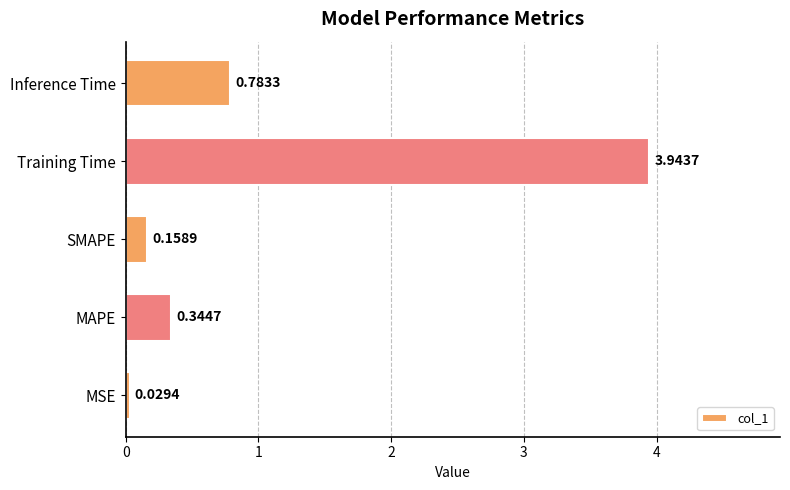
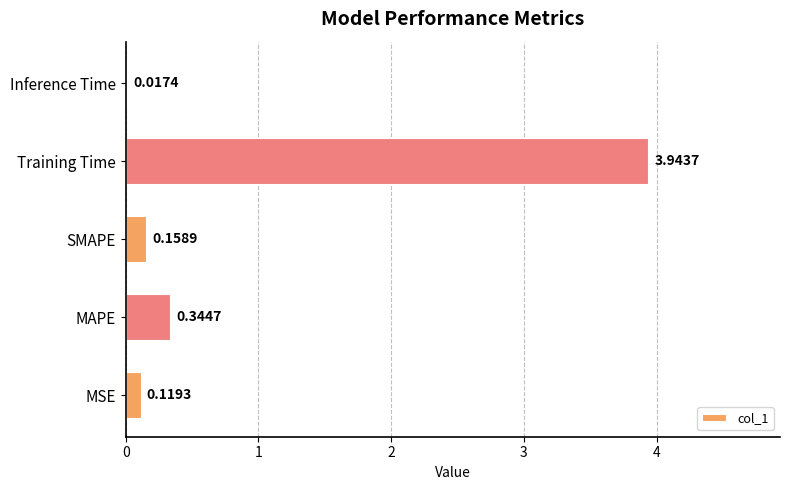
  {
-   "Inference Time": 0.7833,
+   "Inference Time": 0.0174,
    "Training Time": 3.9437,
    "SMAPE": 0.1589,
    "MAPE": 0.3447,
-   "MSE": 0.0294
+   "MSE": 0.1193
  }
